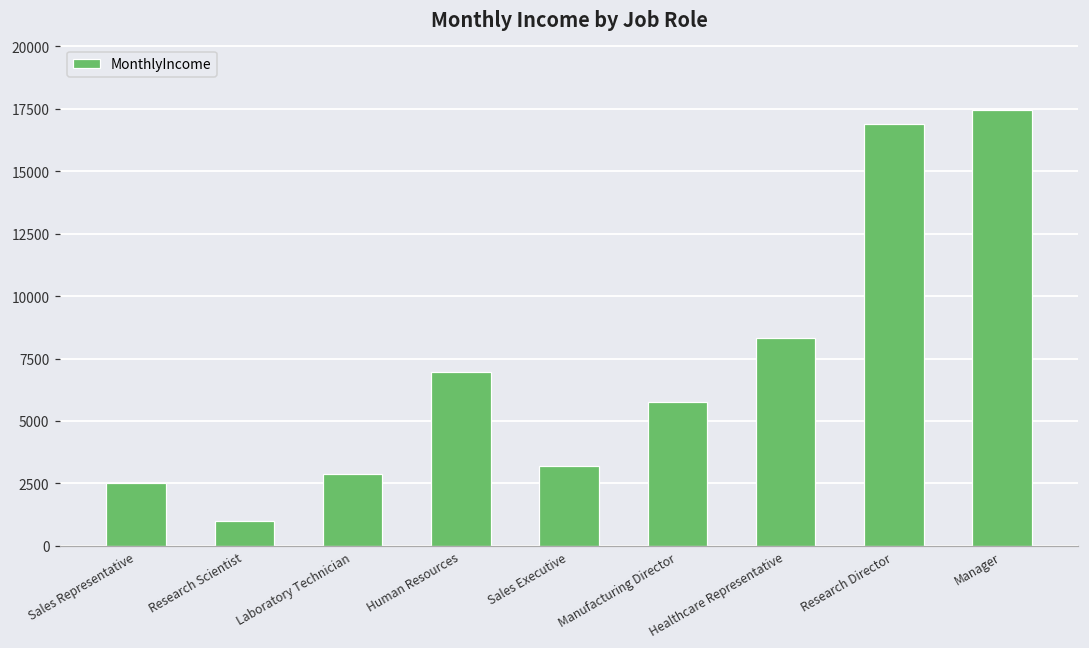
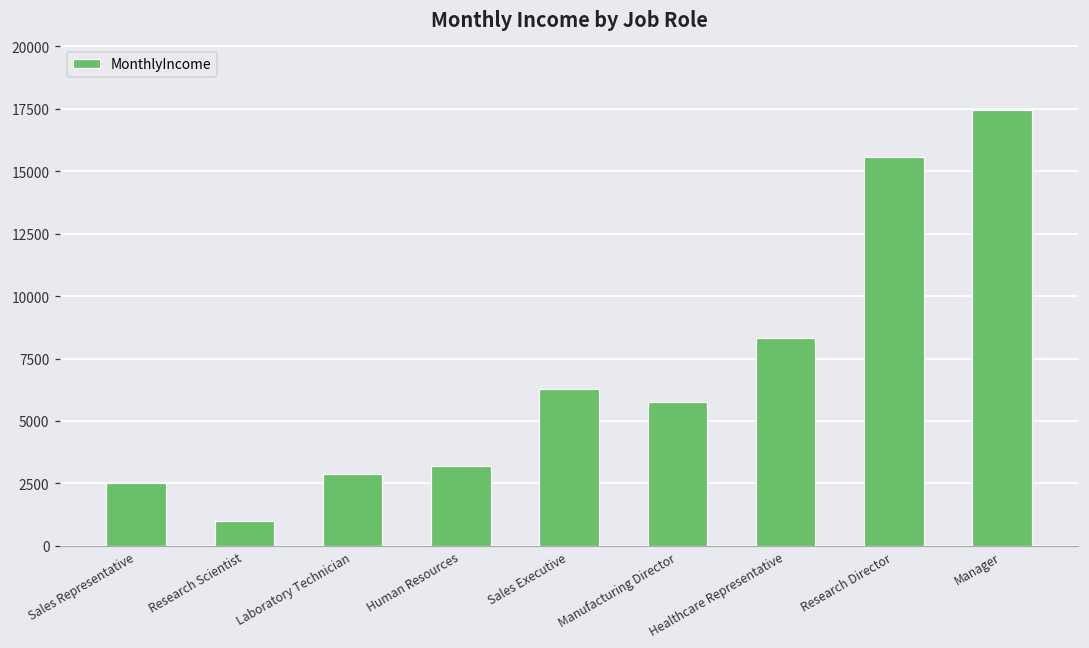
  {
    "Sales Representative": 2500,
    "Research Scientist": 1000,
    "Laboratory Technician": 2900,
-   "Human Resources": 7000,
-   "Sales Executive": 3200,
+   "Human Resources": 3200,
+   "Sales Executive": 6300,
    "Manufacturing Director": 5800,
    "Healthcare Representative": 8300,
-   "Research Director": 16900,
+   "Research Director": 15600,
    "Manager": 17400
  }
